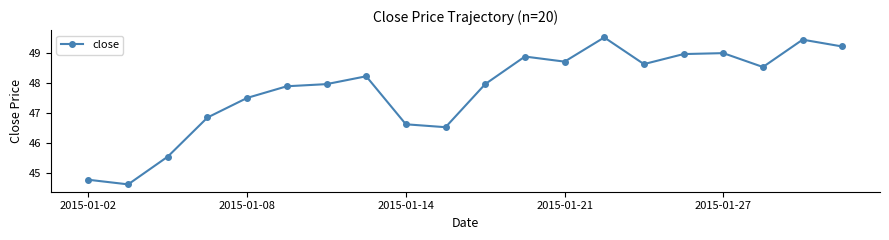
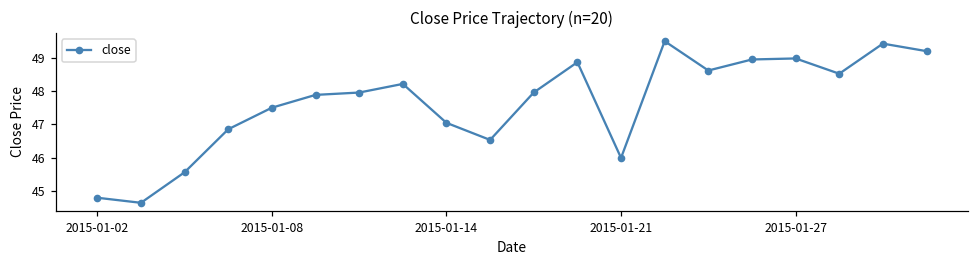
  {
    "2015-01-02": 44.8,
    "2015-01-08": 47.5,
-   "2015-01-14": 46.6,
-   "2015-01-21": 48.7,
+   "2015-01-14": 47.0,
+   "2015-01-21": 46.0,
    "2015-01-27": 49.0
  }
